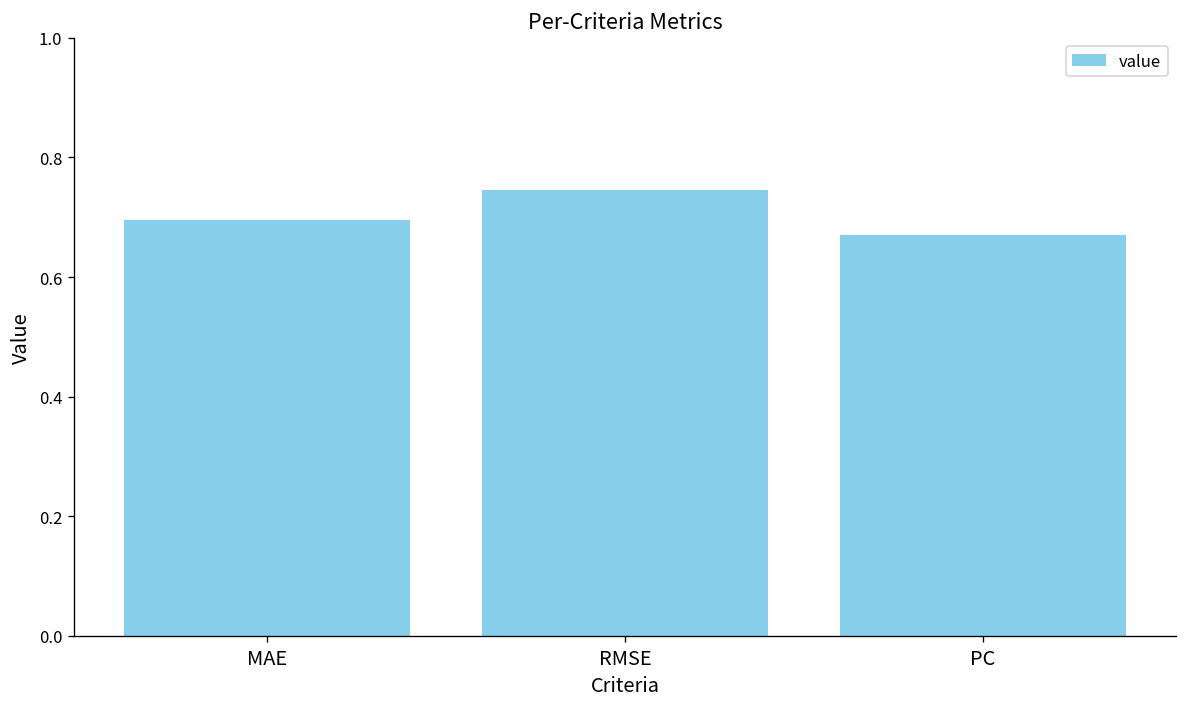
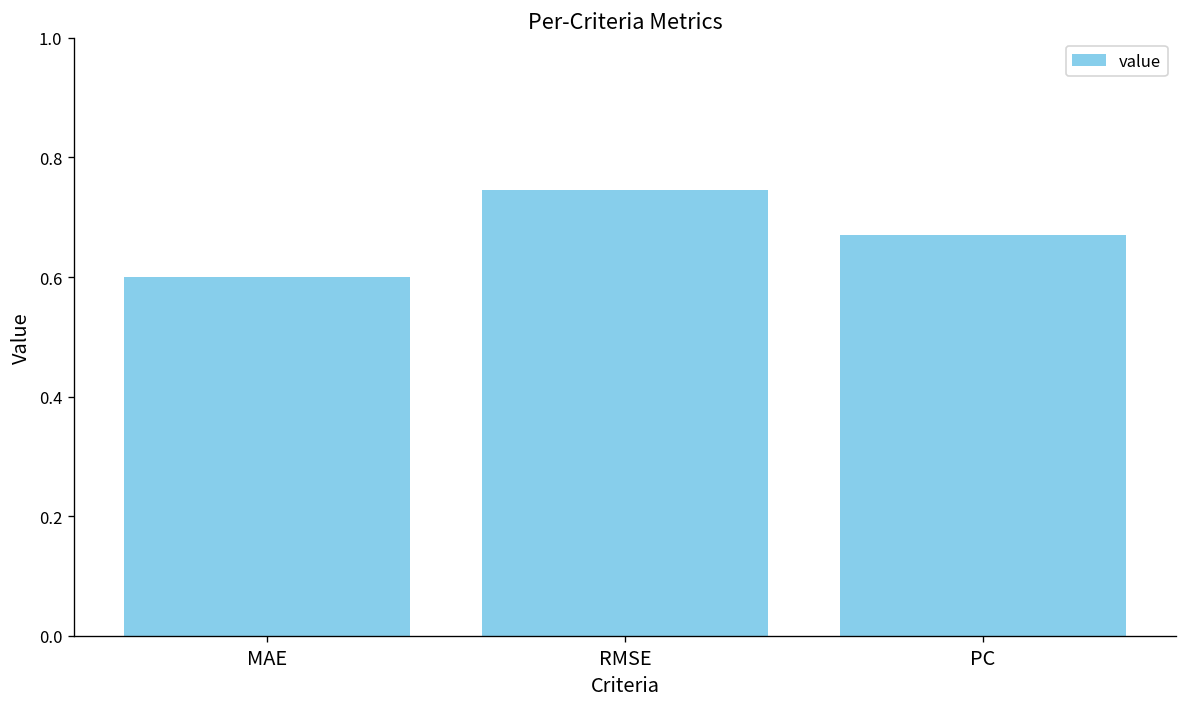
  {
-   "MAE": 0.69,
+   "MAE": 0.60,
    "RMSE": 0.75,
    "PC": 0.67
  }
